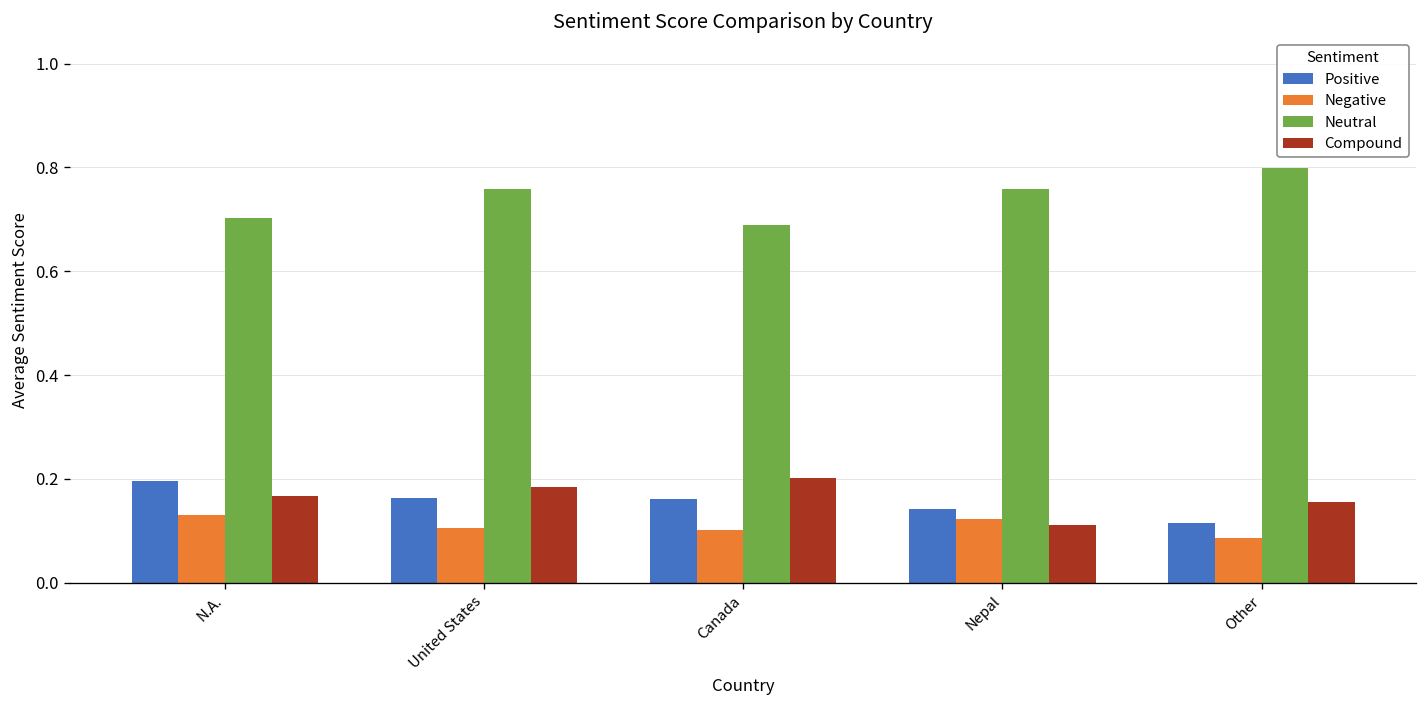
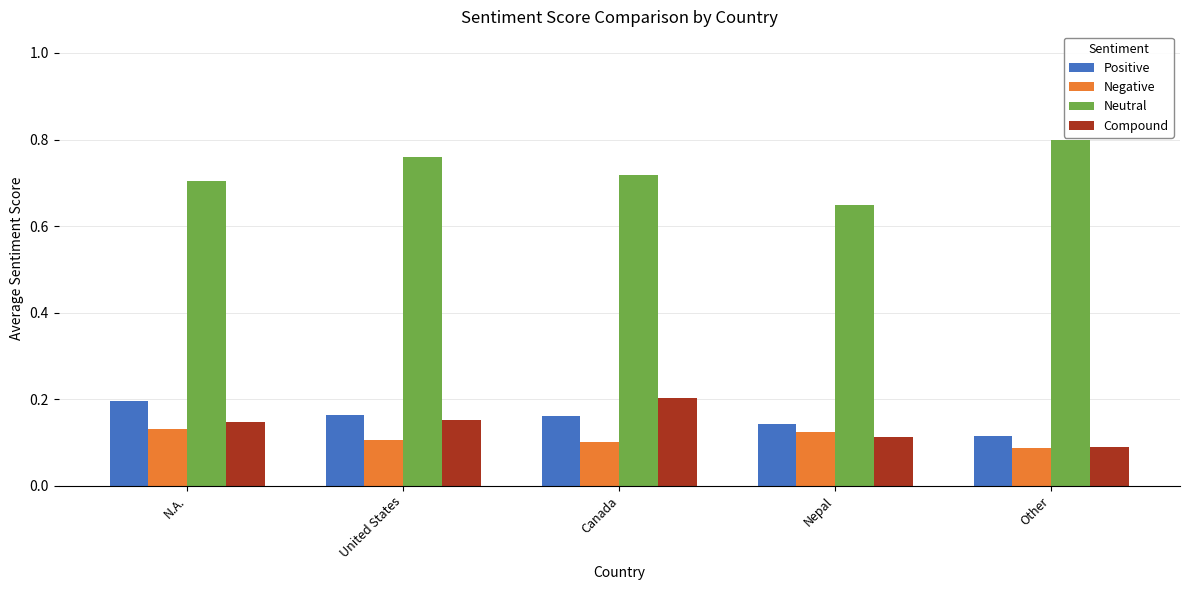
  {
    "Positive": {
      "N.A.": 0.20,
      "United States": 0.16,
      "Canada": 0.16,
      "Nepal": 0.14,
      "Other": 0.12
    },
    "Negative": {
      "N.A.": 0.13,
      "United States": 0.11,
      "Canada": 0.10,
      "Nepal": 0.12,
      "Other": 0.09
    },
    "Neutral": {
      "N.A.": 0.70,
      "United States": 0.76,
-     "Canada": 0.69,
-     "Nepal": 0.76,
+     "Canada": 0.72,
+     "Nepal": 0.65,
      "Other": 0.80
    },
    "Compound": {
-     "N.A.": 0.17,
-     "United States": 0.19,
+     "N.A.": 0.15,
+     "United States": 0.15,
      "Canada": 0.20,
      "Nepal": 0.11,
-     "Other": 0.16
+     "Other": 0.09
    }
  }
